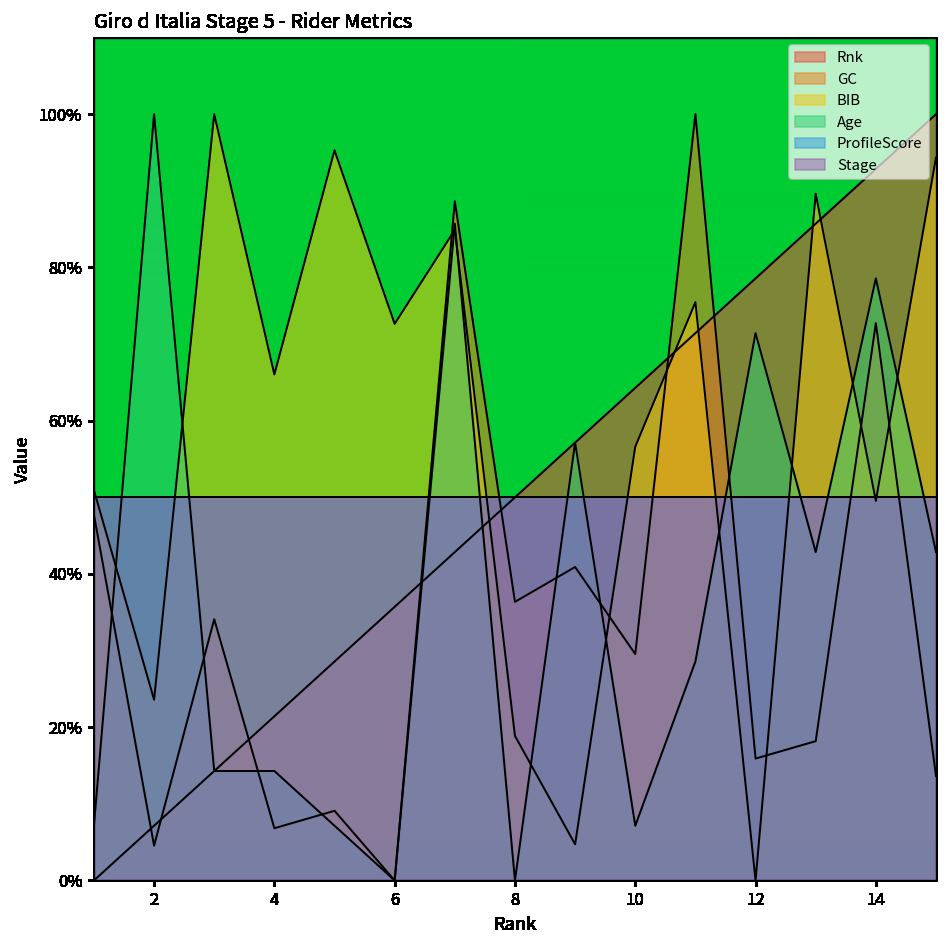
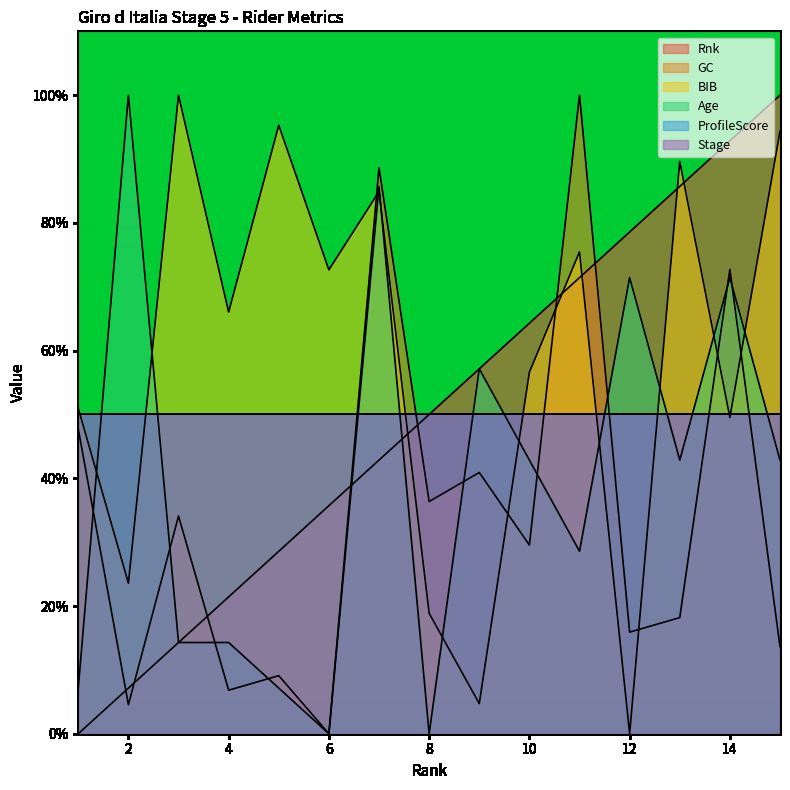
  {
    "Age": {
      "2": "100%",
      "4": "14%",
-     "10": "7%",
+     "10": "43%",
      "12": "71%",
-     "14": "79%"
+     "14": "71%"
    },
    "Stage": {
      "2": "50%",
      "4": "50%",
      "6": "50%",
      "10": "50%",
      "12": "50%",
      "14": "50%"
    }
  }
